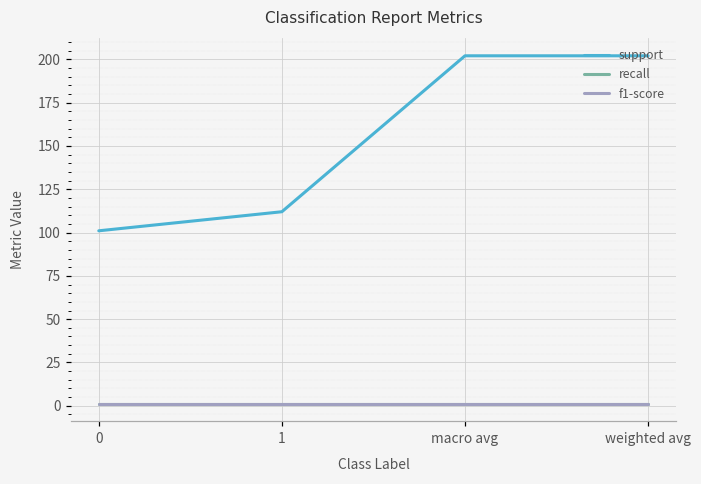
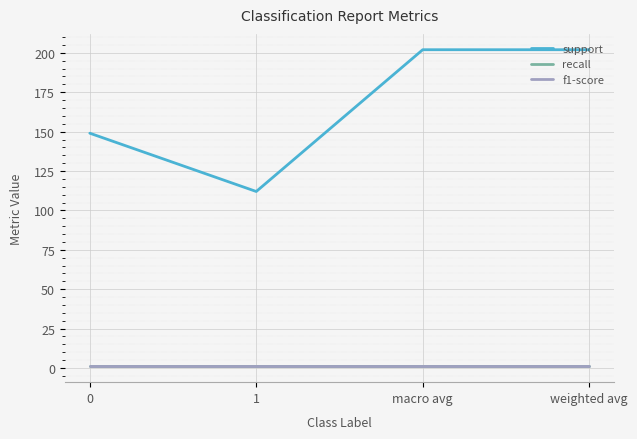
  {
    "support": {
-     "0": 101,
+     "0": 149,
      "1": 112,
      "macro avg": 202,
      "weighted avg": 202
    },
    "f1-score": {
      "0": 1,
      "1": 1,
      "macro avg": 1,
      "weighted avg": 1
    }
  }
